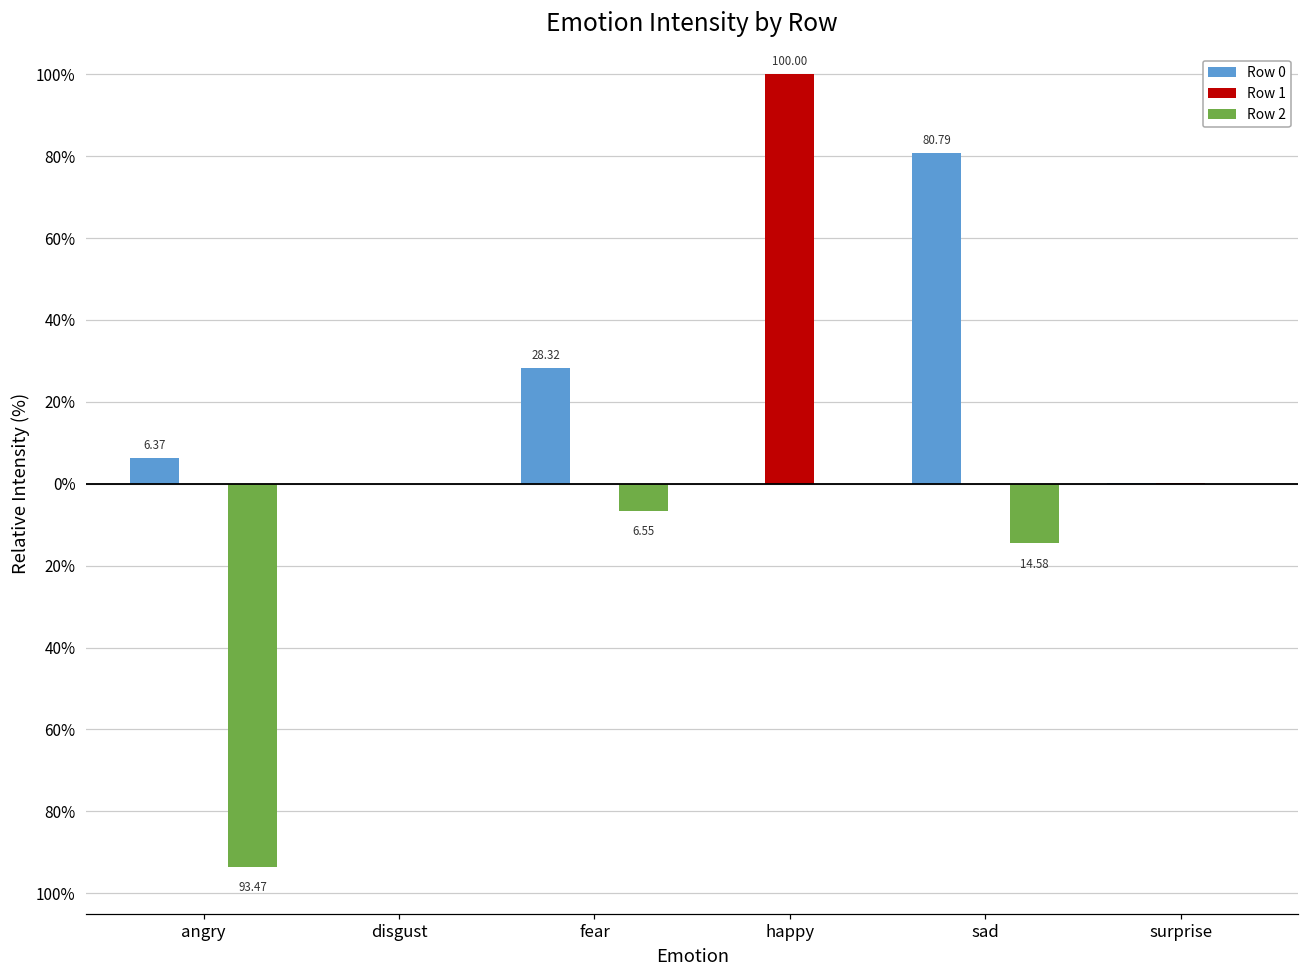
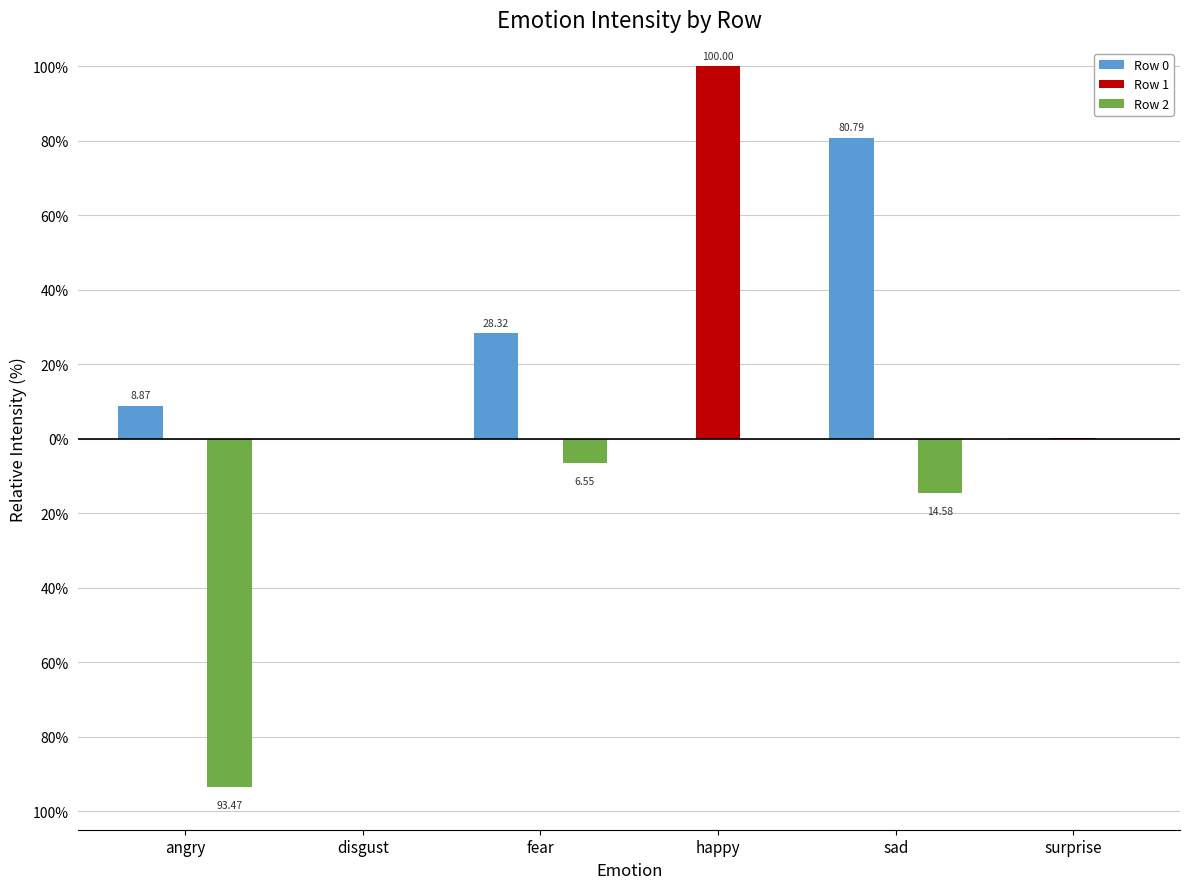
  {
    "Row 0": {
-     "angry": 6.37,
+     "angry": 8.87,
      "fear": 28.32,
      "sad": 80.79
    },
    "Row 1": {
      "happy": 100.00
    }
  }
